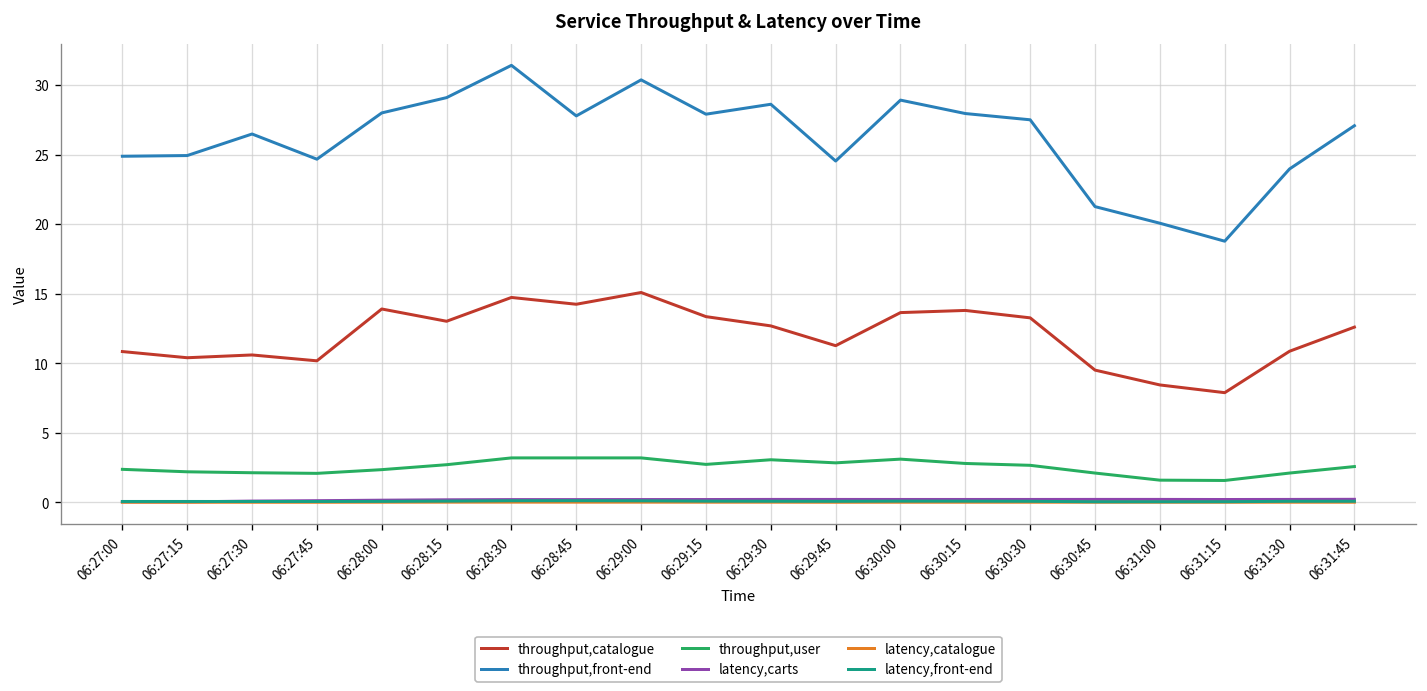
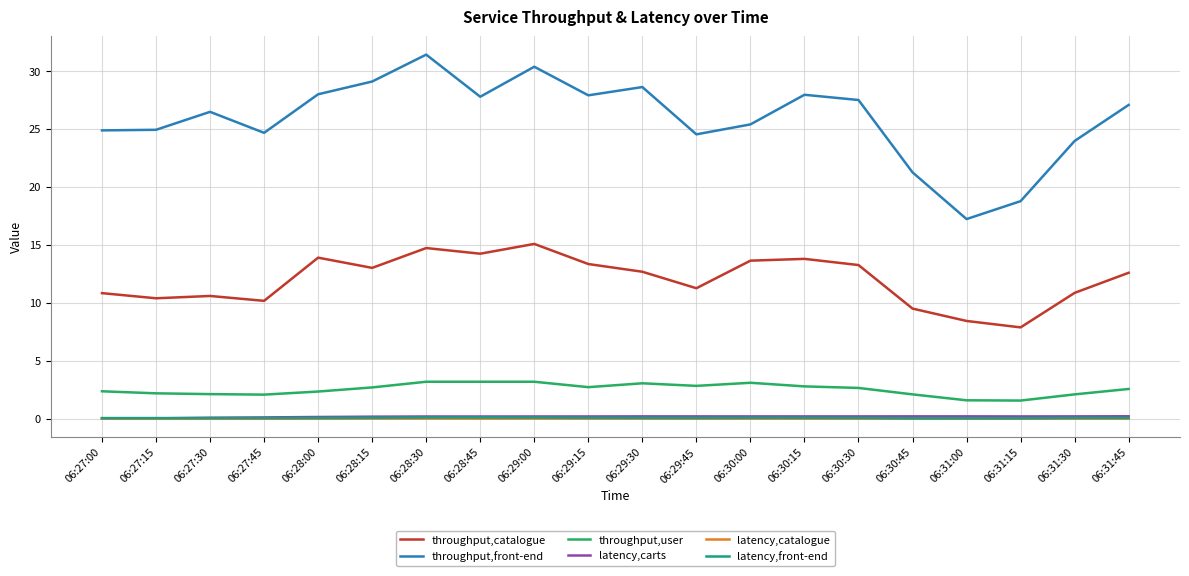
  {
    "throughput,catalogue": {
      "06:27:00": 10.8,
      "06:27:15": 10.4,
      "06:27:30": 10.6,
      "06:27:45": 10.2,
      "06:28:00": 13.9,
      "06:28:15": 13.0,
      "06:28:30": 14.7,
      "06:28:45": 14.2,
      "06:29:00": 15.1,
      "06:29:15": 13.4,
      "06:29:30": 12.7,
      "06:29:45": 11.3,
      "06:30:00": 13.6,
      "06:30:15": 13.8,
      "06:30:30": 13.3,
      "06:30:45": 9.5,
      "06:31:00": 8.4,
      "06:31:15": 7.9,
      "06:31:30": 10.9,
      "06:31:45": 12.6
    },
    "throughput,front-end": {
      "06:27:00": 24.9,
      "06:27:15": 24.9,
      "06:27:30": 26.5,
      "06:27:45": 24.7,
      "06:28:00": 28.0,
      "06:28:15": 29.1,
      "06:28:30": 31.4,
      "06:28:45": 27.8,
      "06:29:00": 30.4,
      "06:29:15": 27.9,
      "06:29:30": 28.6,
      "06:29:45": 24.5,
-     "06:30:00": 28.9,
+     "06:30:00": 25.4,
      "06:30:15": 28.0,
      "06:30:30": 27.5,
      "06:30:45": 21.3,
-     "06:31:00": 20.1,
+     "06:31:00": 17.2,
      "06:31:15": 18.8,
      "06:31:30": 24.0,
      "06:31:45": 27.1
    }
  }
